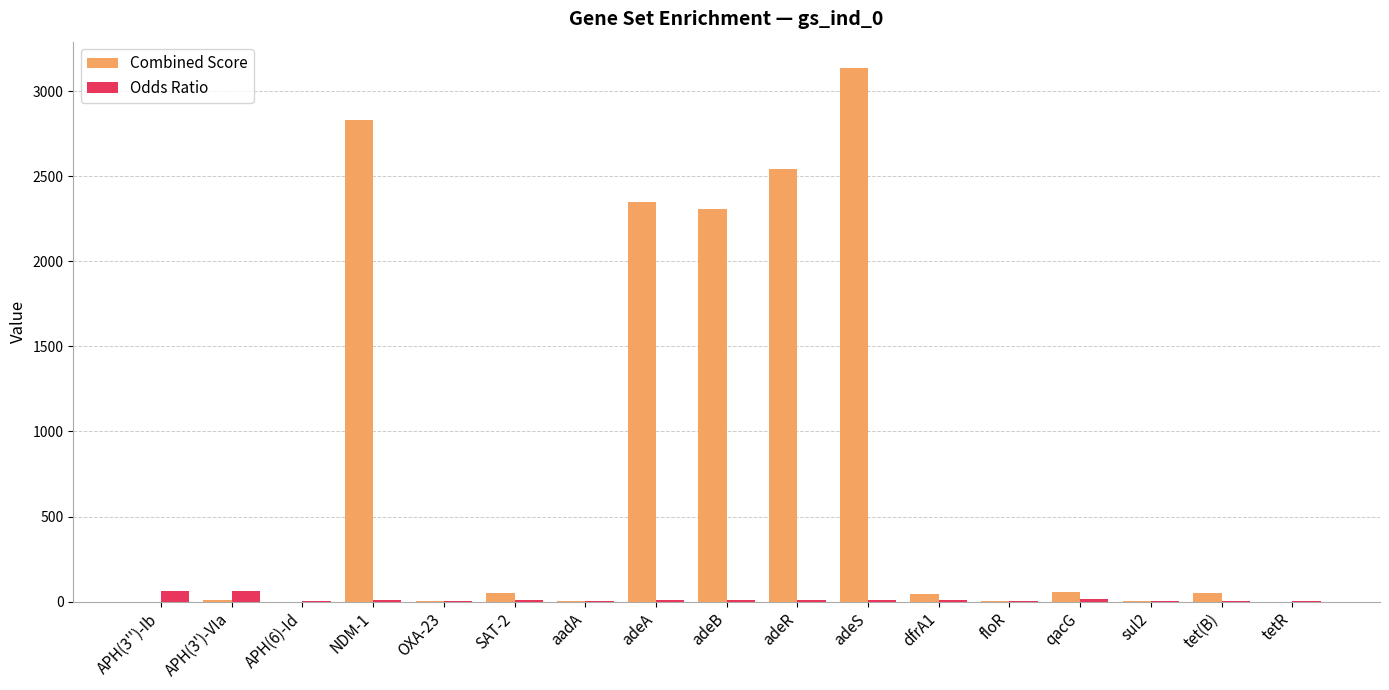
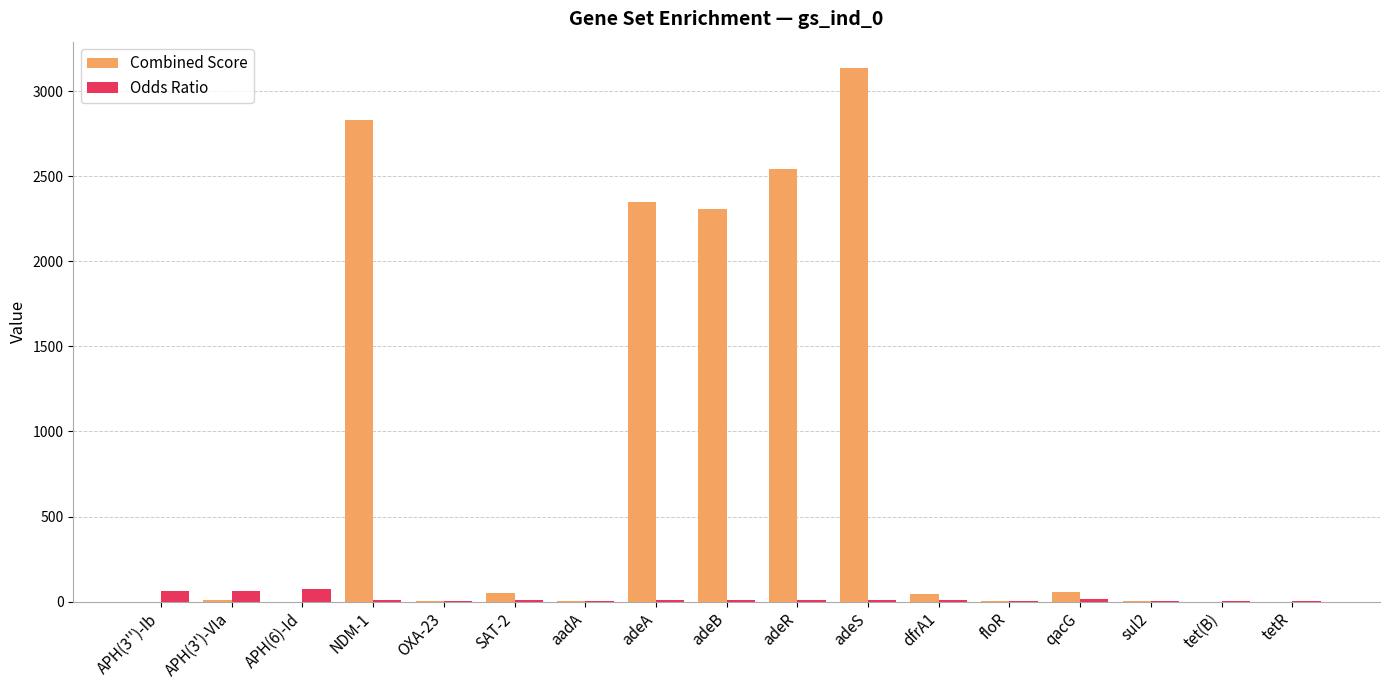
  {
    "Combined Score": {
      "NDM-1": 2830,
      "SAT-2": 50,
      "adeA": 2350,
      "adeB": 2310,
      "adeR": 2540,
      "adeS": 3140,
      "dfrA1": 50,
      "qacG": 60,
-     "tet(B)": 50
+     "tet(B)": 0
    },
    "Odds Ratio": {
      "APH(3'')-Ib": 60,
      "APH(3')-VIa": 60,
-     "APH(6)-Id": 0
+     "APH(6)-Id": 70
    }
  }
